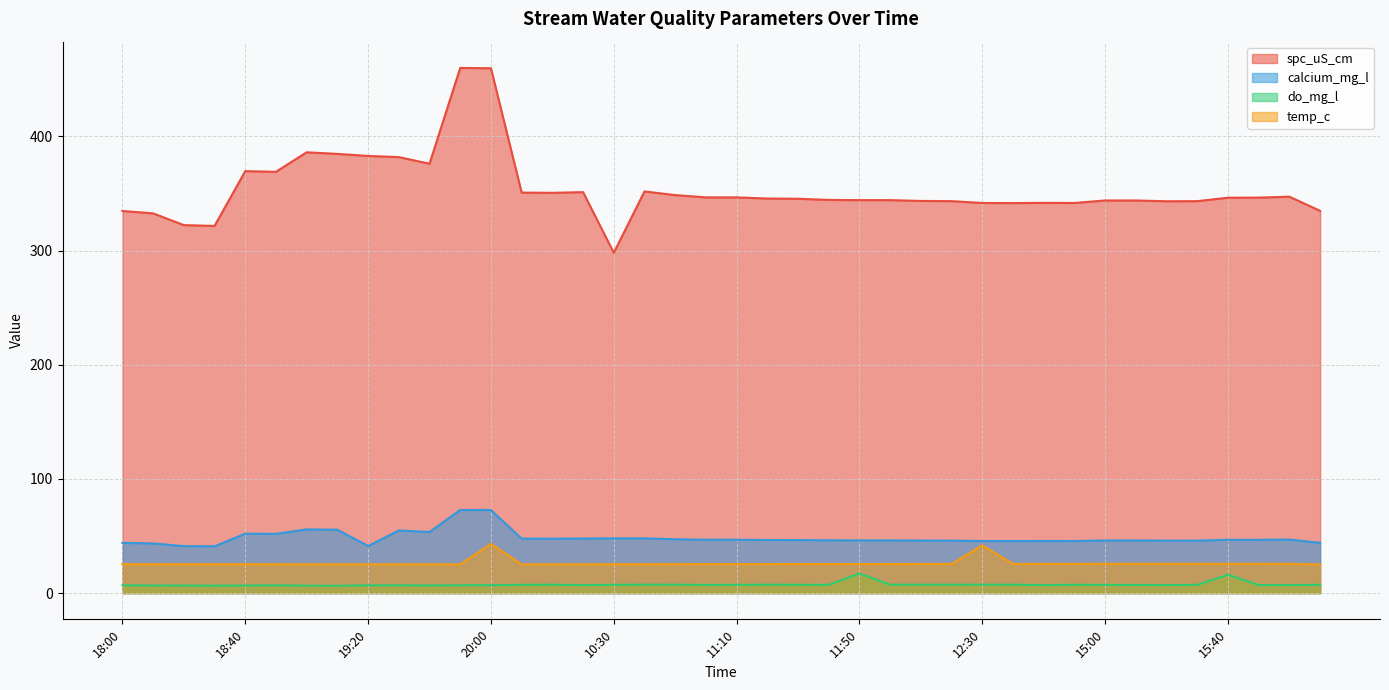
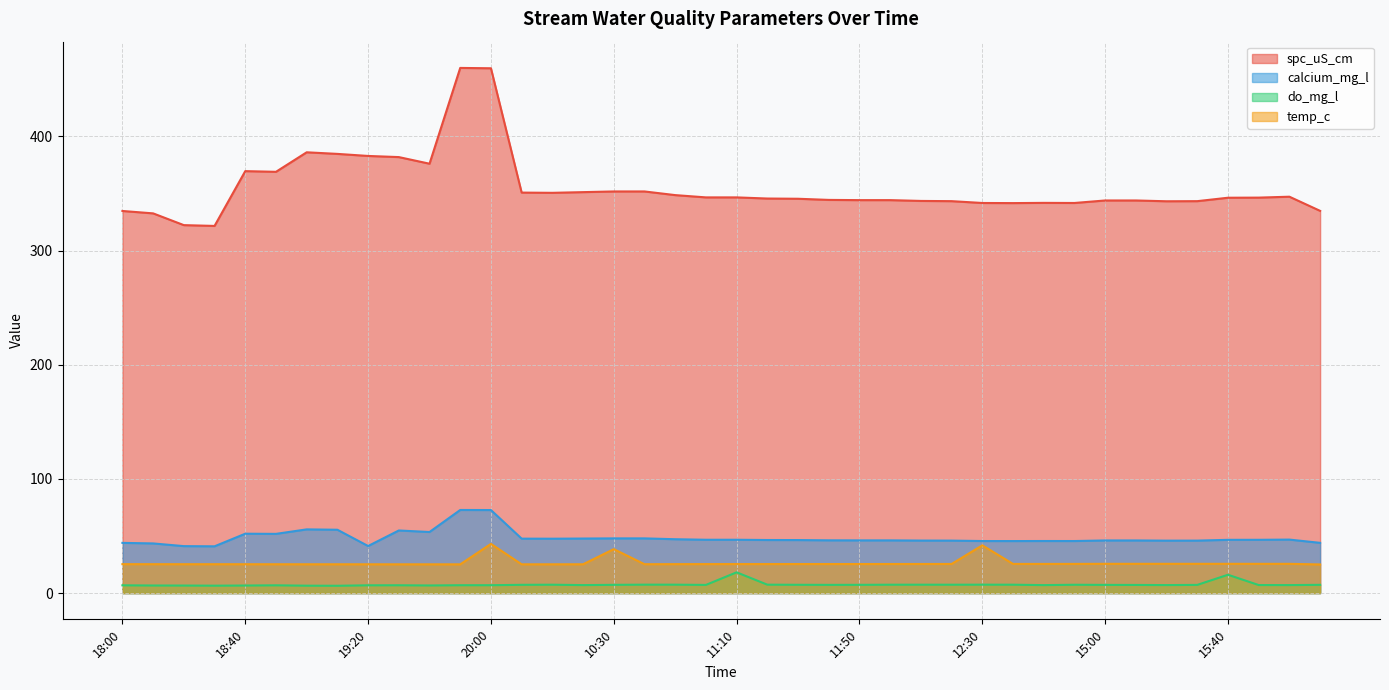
  {
    "spc_uS_cm": {
      "18:00": 335,
      "18:40": 370,
      "19:20": 383,
      "20:00": 460,
-     "10:30": 298,
+     "10:30": 352,
      "11:10": 347,
      "11:50": 344,
      "12:30": 342,
      "15:00": 344,
      "15:40": 346
    },
    "calcium_mg_l": {
      "18:00": 44,
      "18:40": 52,
      "19:20": 41,
      "20:00": 73,
      "10:30": 48,
      "11:10": 47,
      "11:50": 46,
      "12:30": 46,
      "15:00": 46,
      "15:40": 47
    },
    "do_mg_l": {
      "18:00": 7,
      "18:40": 7,
      "19:20": 7,
      "20:00": 7,
      "10:30": 7,
-     "11:10": 7,
-     "11:50": 17,
+     "11:10": 18,
+     "11:50": 7,
      "12:30": 7,
      "15:00": 7,
      "15:40": 16
    },
    "temp_c": {
      "18:00": 25,
      "18:40": 25,
      "19:20": 25,
      "20:00": 43,
-     "10:30": 25,
+     "10:30": 38,
      "11:10": 25,
      "11:50": 25,
      "12:30": 42,
      "15:00": 26,
      "15:40": 26
    }
  }
